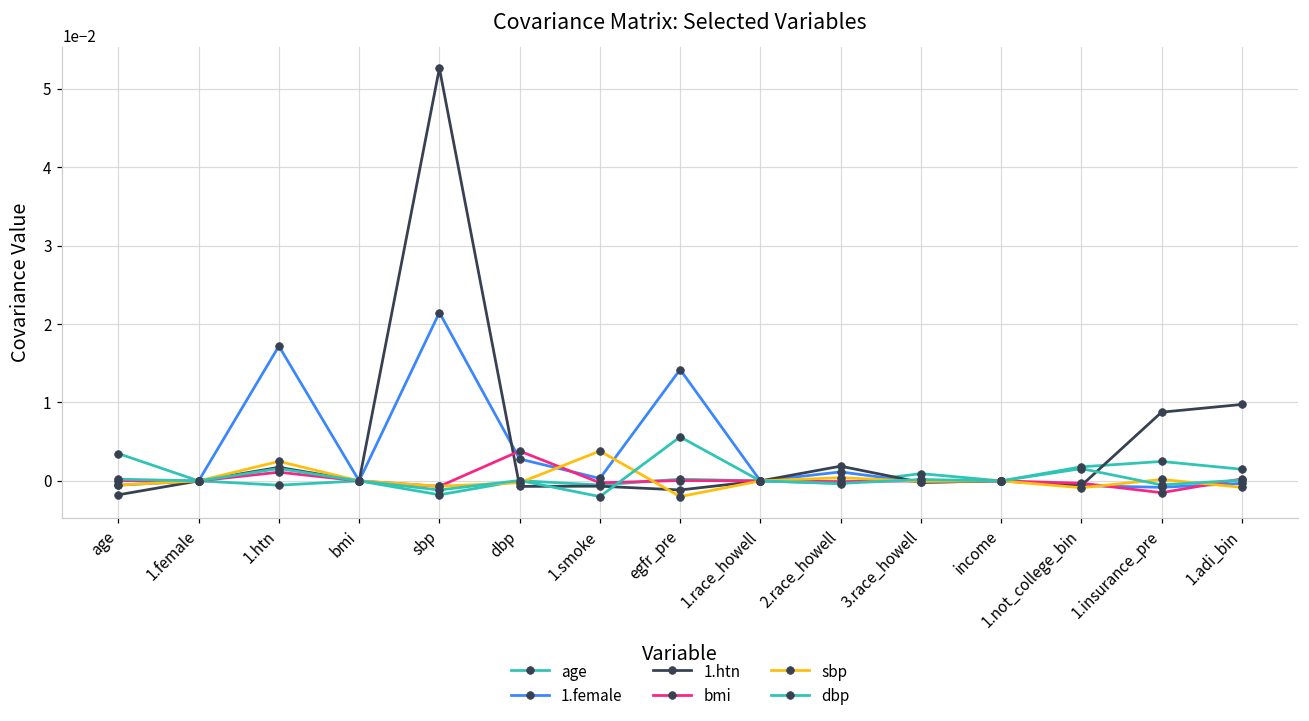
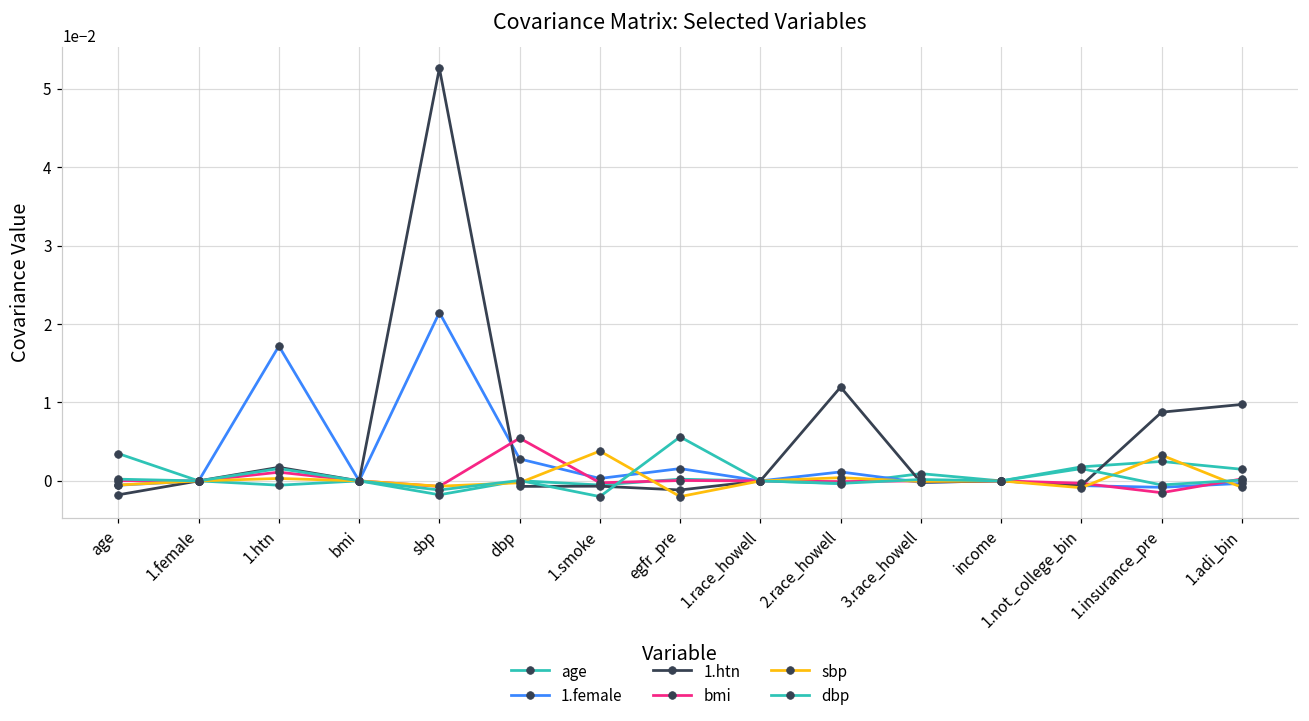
  {
    "1.female": {
      "1.htn": 0.017,
      "sbp": 0.021,
      "dbp": 0.003,
      "1.smoke": 0.000,
-     "egfr_pre": 0.014,
+     "egfr_pre": 0.002,
      "2.race_howell": 0.001,
      "1.adi_bin": 0.000
    },
    "1.htn": {
      "age": -0.002,
      "sbp": 0.053,
      "dbp": -0.001,
      "egfr_pre": -0.001,
-     "2.race_howell": 0.002,
+     "2.race_howell": 0.012,
      "1.insurance_pre": 0.009,
      "1.adi_bin": 0.010
    },
    "bmi": {
      "1.htn": 0.001,
-     "dbp": 0.004,
+     "dbp": 0.005,
      "1.insurance_pre": -0.002
    },
    "sbp": {
-     "1.htn": 0.002,
+     "1.htn": 0.000,
      "1.smoke": 0.004,
      "egfr_pre": -0.002,
      "2.race_howell": 0.000,
-     "1.insurance_pre": 0.000,
+     "1.insurance_pre": 0.003,
      "1.adi_bin": -0.001
    }
  }
